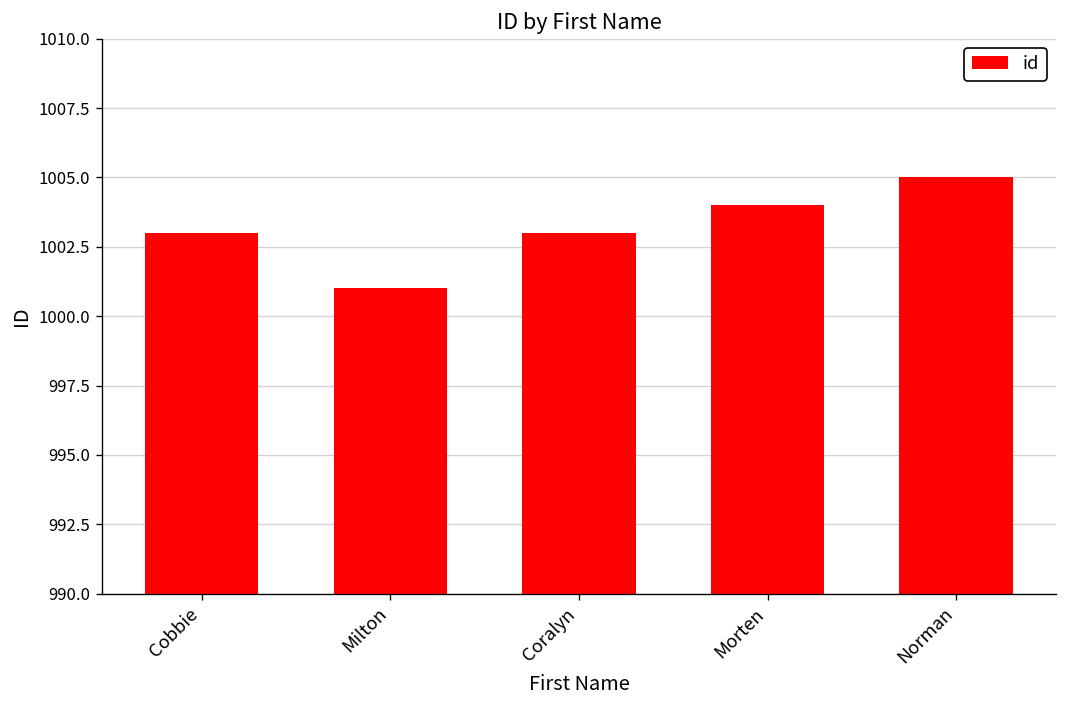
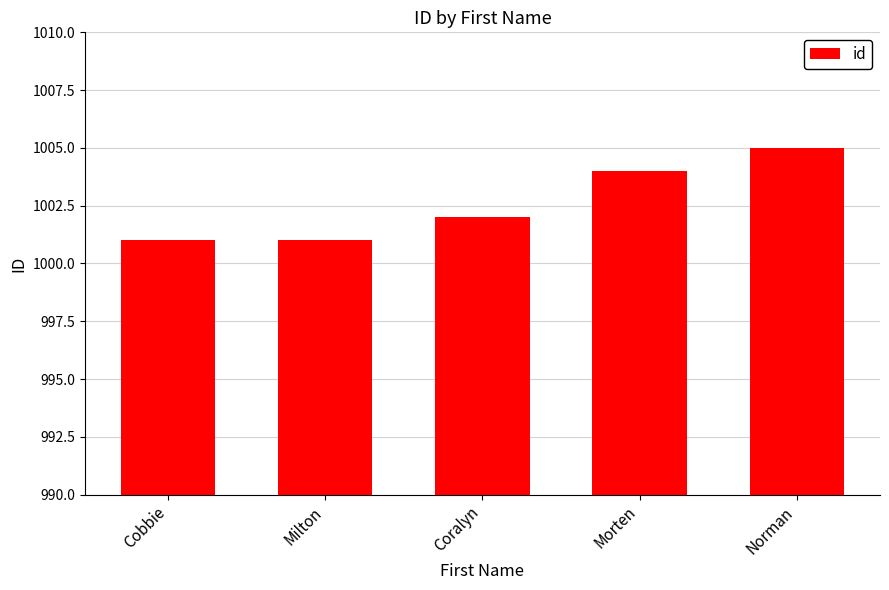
  {
-   "Cobbie": 1003,
+   "Cobbie": 1001,
    "Milton": 1001,
-   "Coralyn": 1003,
+   "Coralyn": 1002,
    "Morten": 1004,
    "Norman": 1005
  }
